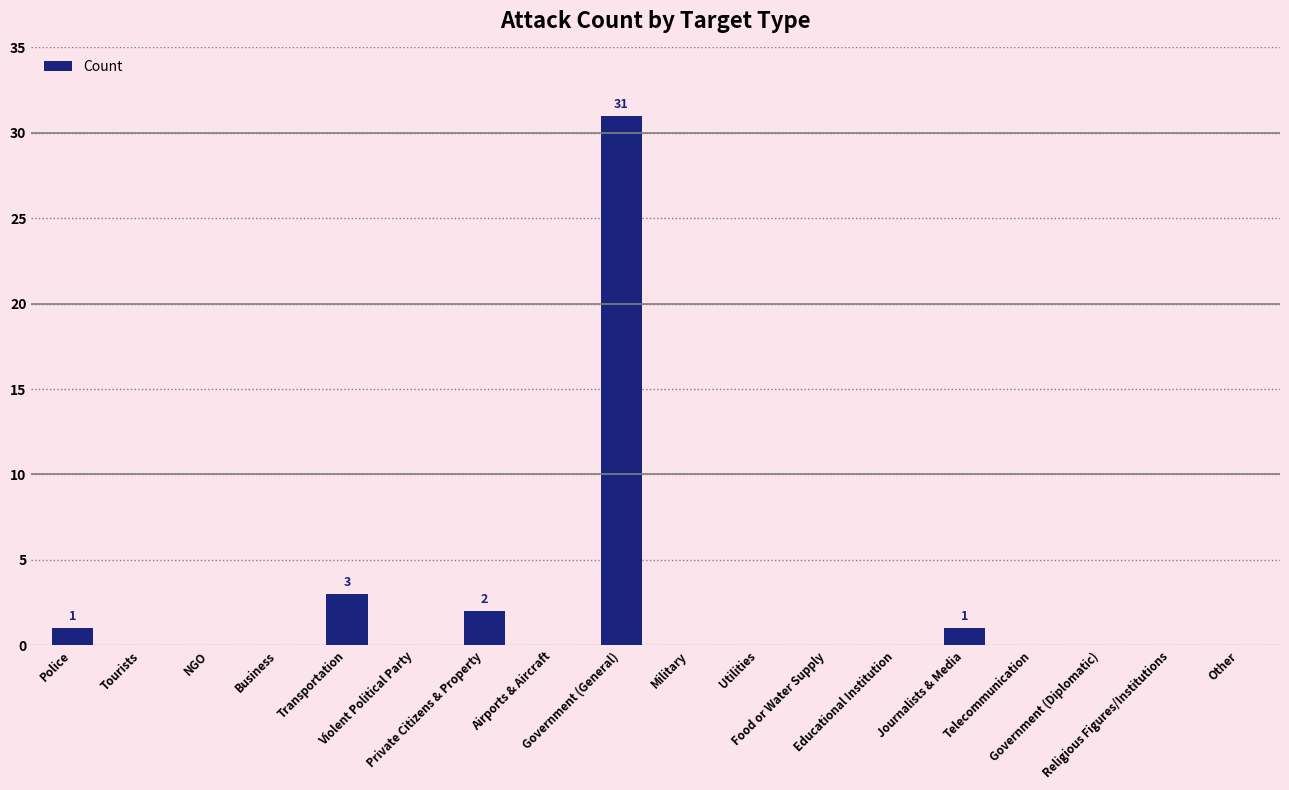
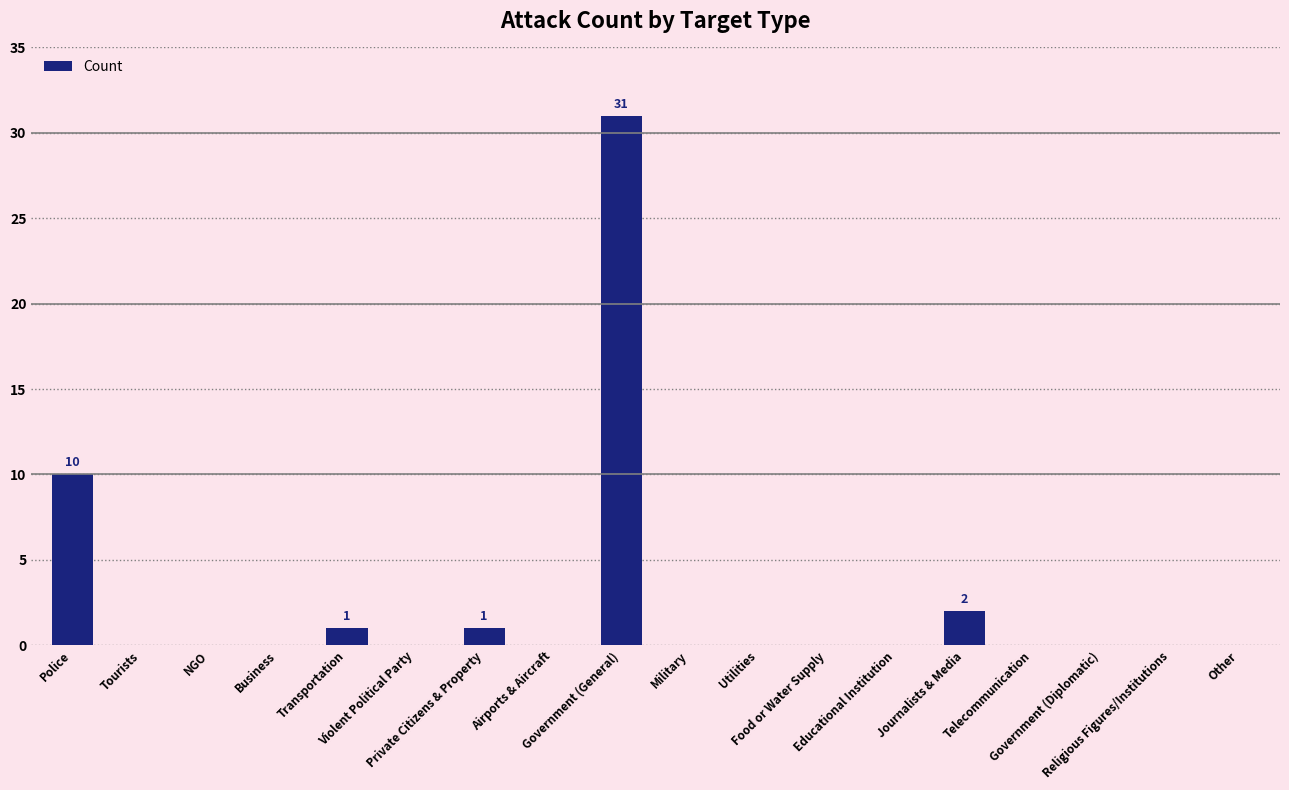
  {
-   "Police": 1,
-   "Transportation": 3,
-   "Private Citizens & Property": 2,
+   "Police": 10,
+   "Transportation": 1,
+   "Private Citizens & Property": 1,
    "Government (General)": 31,
-   "Journalists & Media": 1
+   "Journalists & Media": 2
  }
